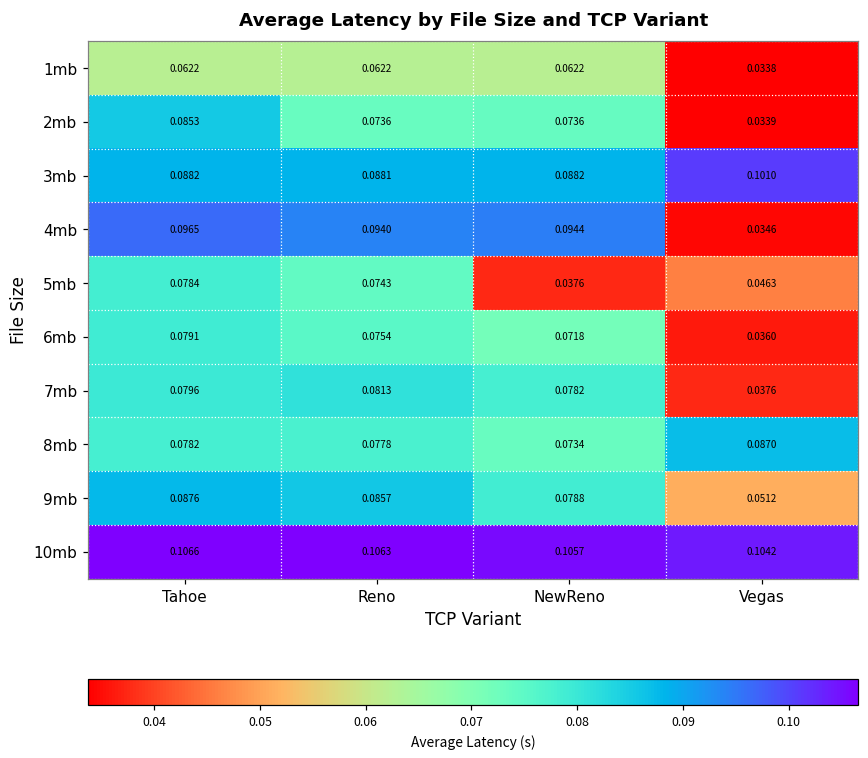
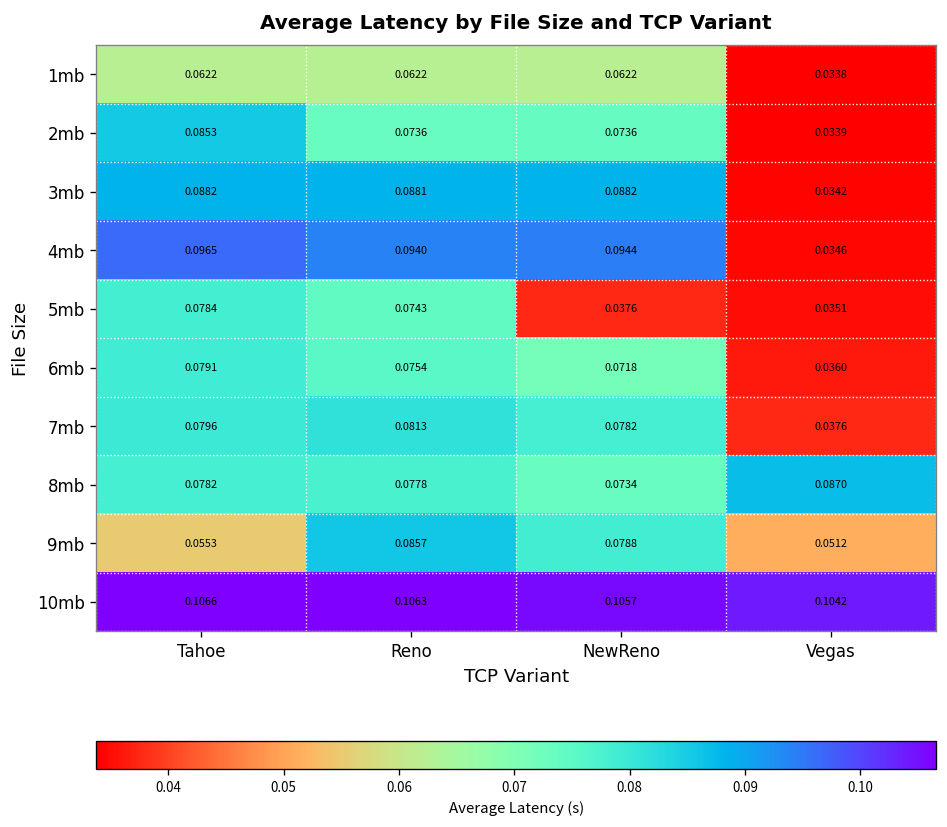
  {
    "1mb": {
      "Tahoe": 0.0622,
      "Reno": 0.0622,
      "NewReno": 0.0622,
      "Vegas": 0.0338
    },
    "2mb": {
      "Tahoe": 0.0853,
      "Reno": 0.0736,
      "NewReno": 0.0736,
      "Vegas": 0.0339
    },
    "3mb": {
      "Tahoe": 0.0882,
      "Reno": 0.0881,
      "NewReno": 0.0882,
-     "Vegas": 0.1010
+     "Vegas": 0.0342
    },
    "4mb": {
      "Tahoe": 0.0965,
      "Reno": 0.0940,
      "NewReno": 0.0944,
      "Vegas": 0.0346
    },
    "5mb": {
      "Tahoe": 0.0784,
      "Reno": 0.0743,
      "NewReno": 0.0376,
-     "Vegas": 0.0463
+     "Vegas": 0.0351
    },
    "6mb": {
      "Tahoe": 0.0791,
      "Reno": 0.0754,
      "NewReno": 0.0718,
      "Vegas": 0.0360
    },
    "7mb": {
      "Tahoe": 0.0796,
      "Reno": 0.0813,
      "NewReno": 0.0782,
      "Vegas": 0.0376
    },
    "8mb": {
      "Tahoe": 0.0782,
      "Reno": 0.0778,
      "NewReno": 0.0734,
      "Vegas": 0.0870
    },
    "9mb": {
-     "Tahoe": 0.0876,
+     "Tahoe": 0.0553,
      "Reno": 0.0857,
      "NewReno": 0.0788,
      "Vegas": 0.0512
    },
    "10mb": {
      "Tahoe": 0.1066,
      "Reno": 0.1063,
      "NewReno": 0.1057,
      "Vegas": 0.1042
    }
  }
